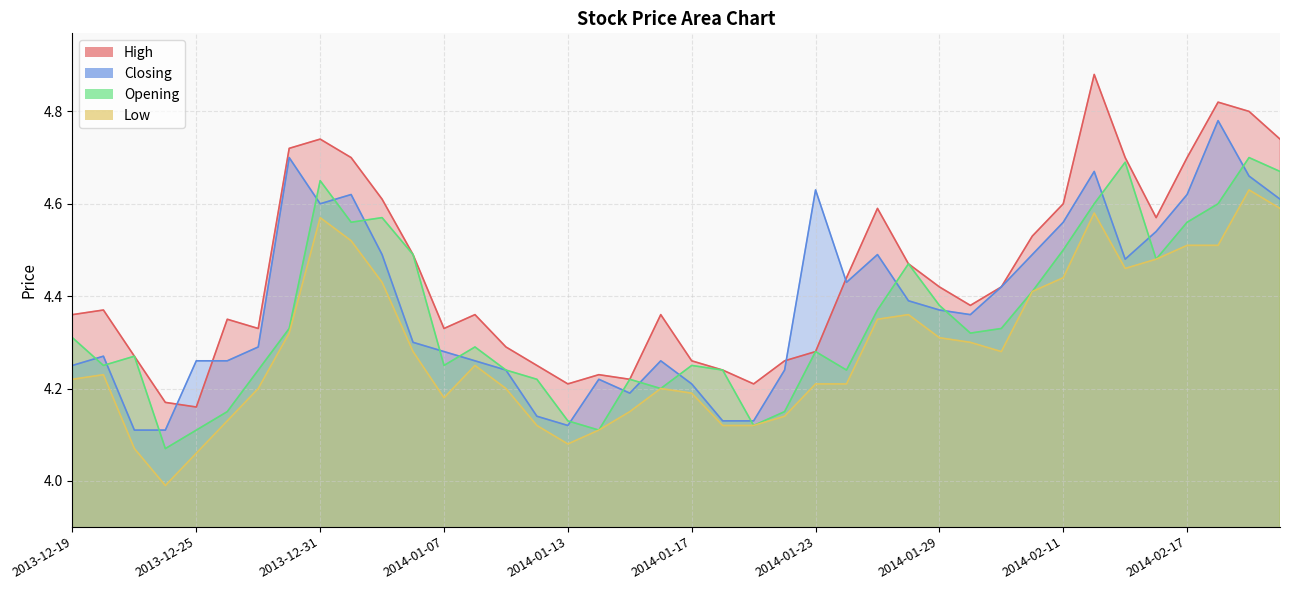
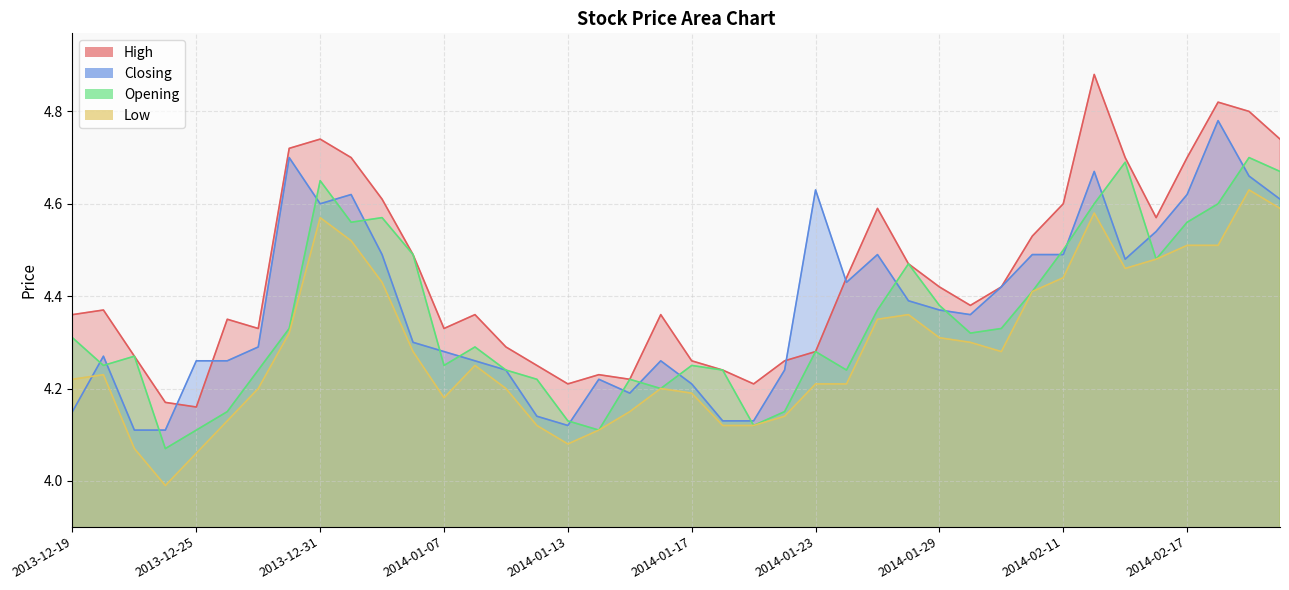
  {
    "Closing": {
-     "2013-12-19": 4.25,
+     "2013-12-19": 4.15,
      "2013-12-25": 4.26,
      "2013-12-31": 4.60,
      "2014-01-07": 4.28,
      "2014-01-13": 4.12,
      "2014-01-17": 4.21,
      "2014-01-23": 4.63,
      "2014-01-29": 4.37,
-     "2014-02-11": 4.56,
+     "2014-02-11": 4.49,
      "2014-02-17": 4.62
    },
    "Opening": {
      "2013-12-19": 4.31,
      "2013-12-25": 4.11,
      "2013-12-31": 4.65,
      "2014-01-07": 4.25,
      "2014-01-13": 4.13,
      "2014-01-17": 4.25,
      "2014-01-29": 4.38,
      "2014-02-11": 4.50,
      "2014-02-17": 4.56
    }
  }
